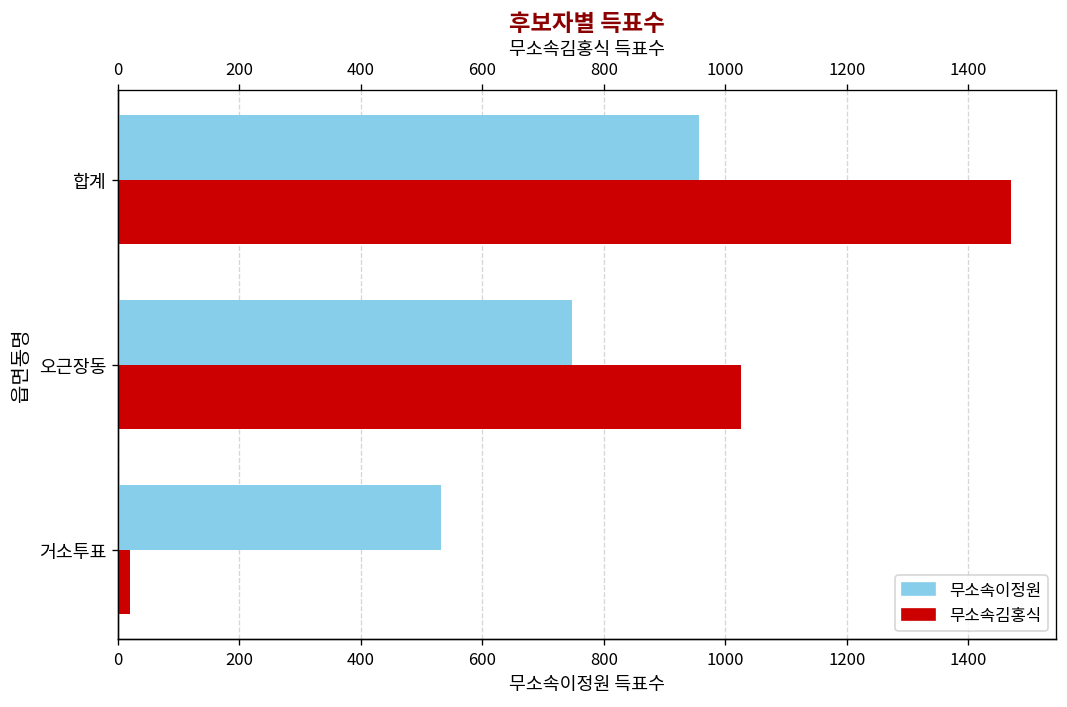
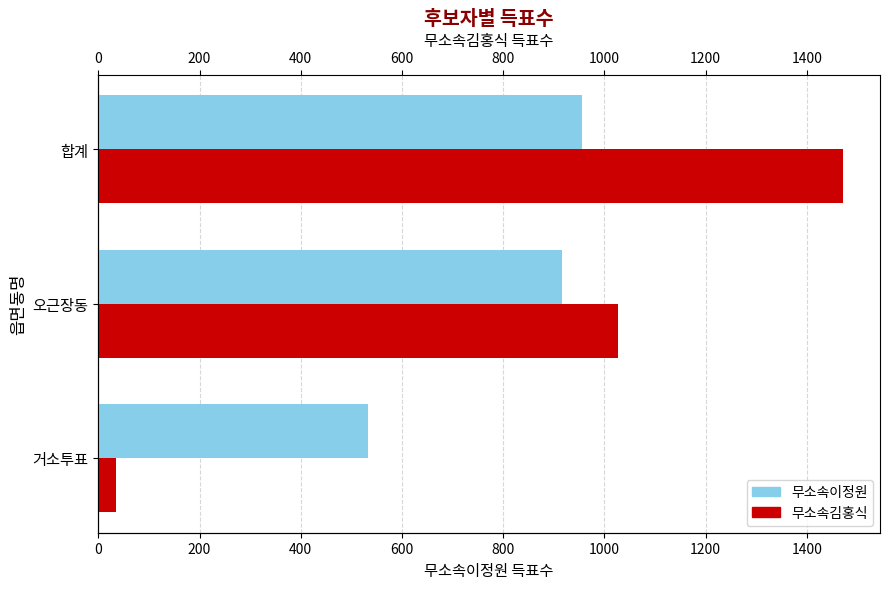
  {
    "무소속이정원": {
      "합계": 960,
-     "오근장동": 750,
+     "오근장동": 920,
      "거소투표": 530
    },
    "무소속김홍식": {
      "합계": 1470,
      "오근장동": 1030,
-     "거소투표": 20
+     "거소투표": 40
    }
  }
